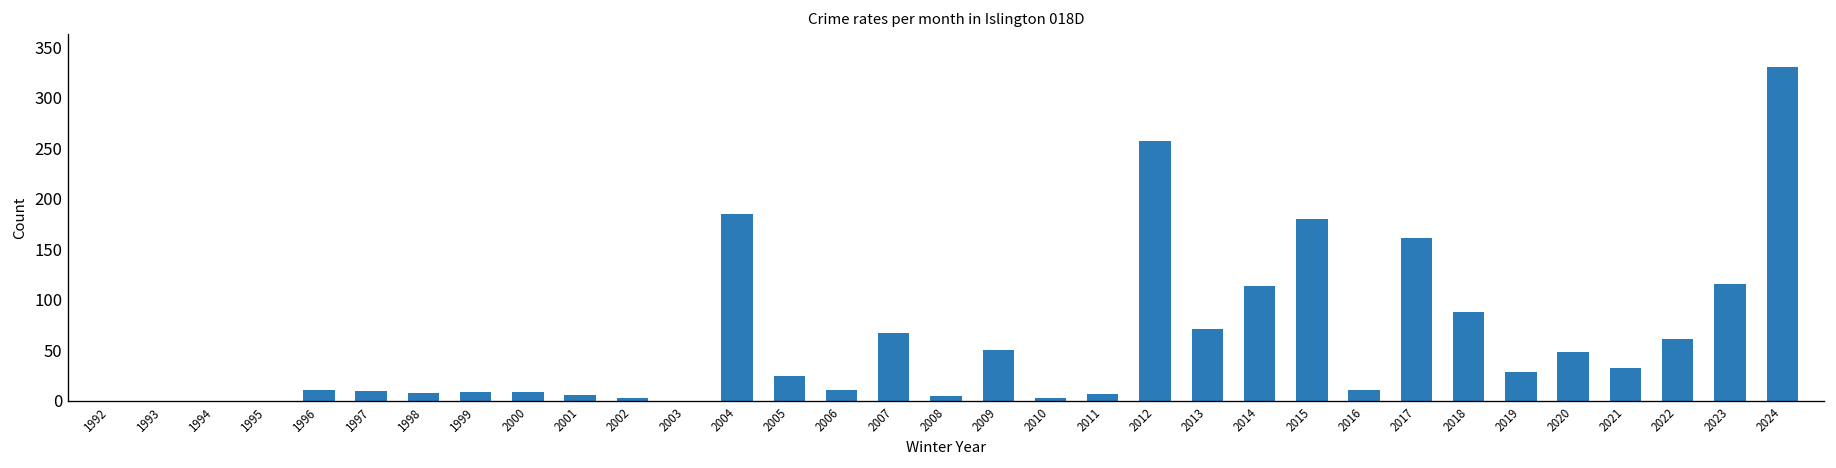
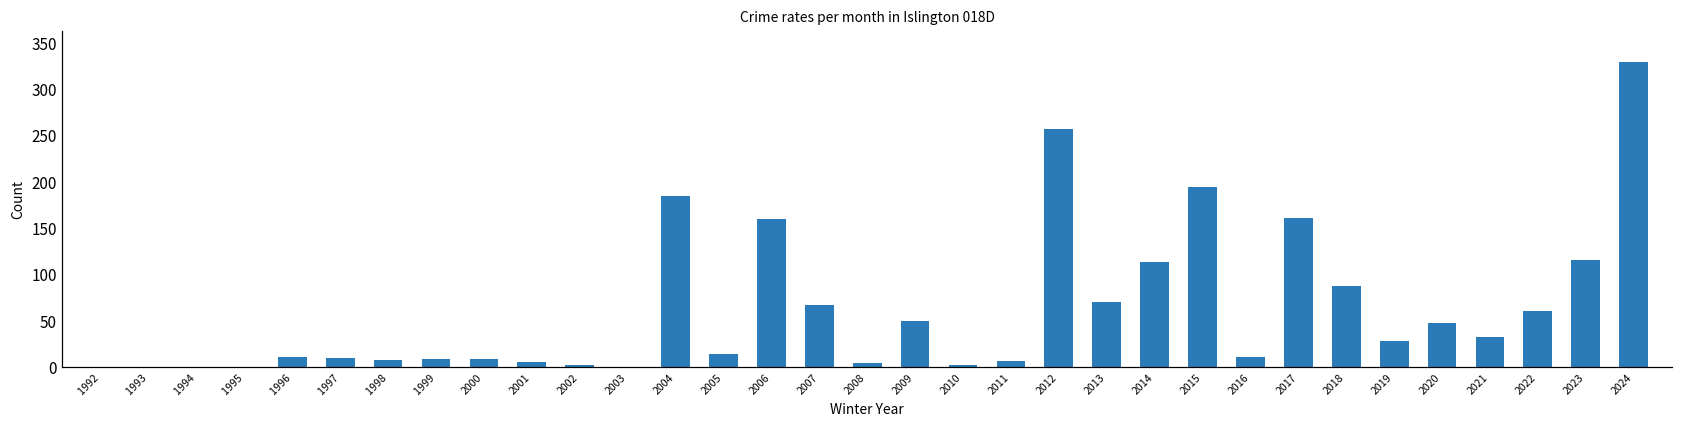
  {
    "1992": 0,
    "1993": 0,
    "1994": 0,
    "1995": 0,
    "1996": 10,
    "1997": 10,
    "1998": 10,
    "1999": 10,
    "2000": 10,
    "2001": 10,
    "2002": 0,
    "2003": 0,
    "2004": 190,
-   "2005": 30,
-   "2006": 10,
+   "2005": 10,
+   "2006": 160,
    "2007": 70,
    "2008": 10,
    "2009": 50,
    "2010": 0,
    "2011": 10,
    "2012": 260,
    "2013": 70,
    "2014": 110,
-   "2015": 180,
+   "2015": 200,
    "2016": 10,
    "2017": 160,
    "2018": 90,
    "2019": 30,
    "2020": 50,
    "2021": 30,
    "2022": 60,
    "2023": 120,
    "2024": 330
  }
